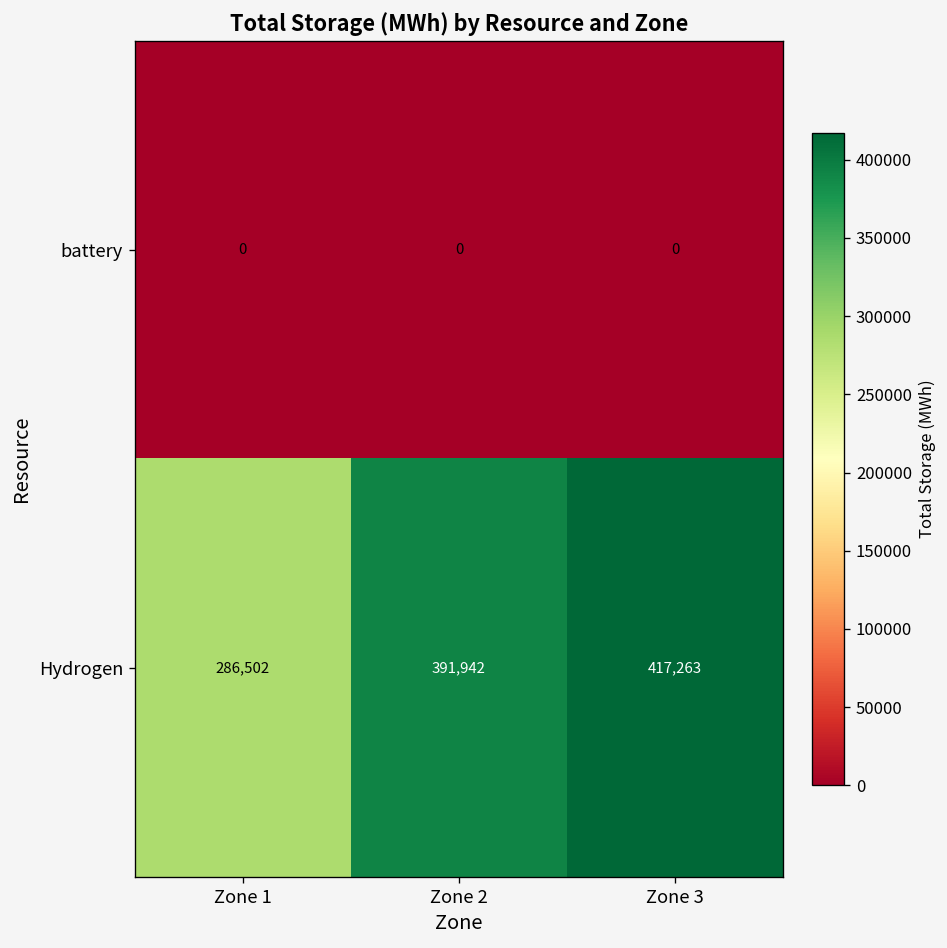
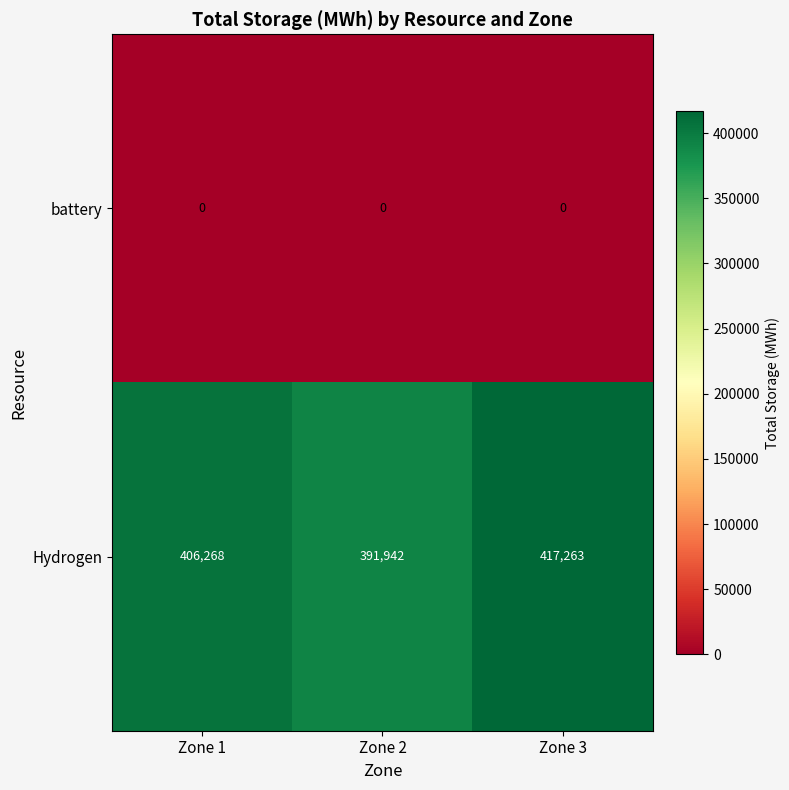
  {
    "battery": {
      "Zone 1": "0",
      "Zone 2": "0",
      "Zone 3": "0"
    },
    "Hydrogen": {
-     "Zone 1": "286,502",
+     "Zone 1": "406,268",
      "Zone 2": "391,942",
      "Zone 3": "417,263"
    }
  }
